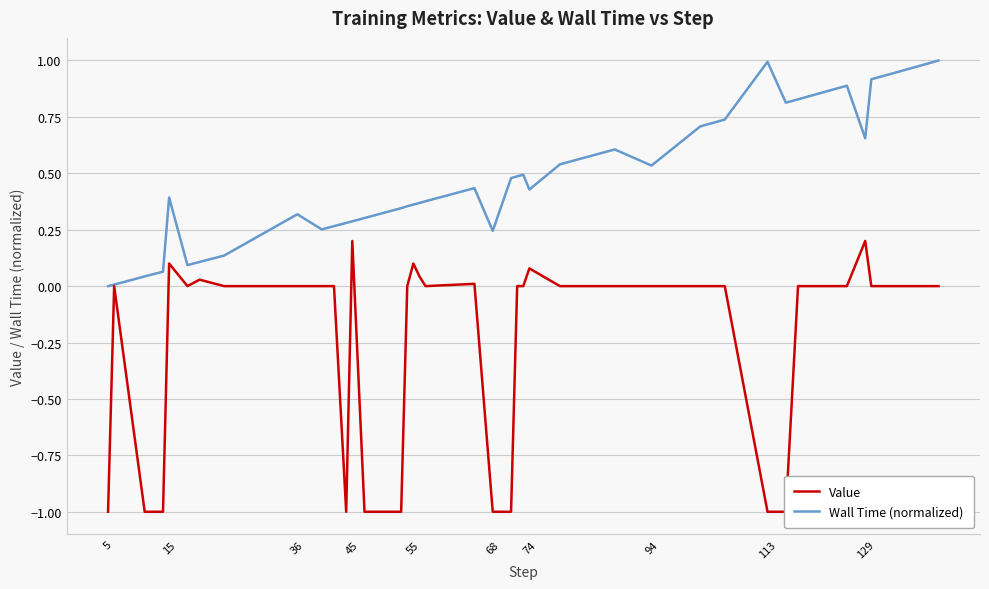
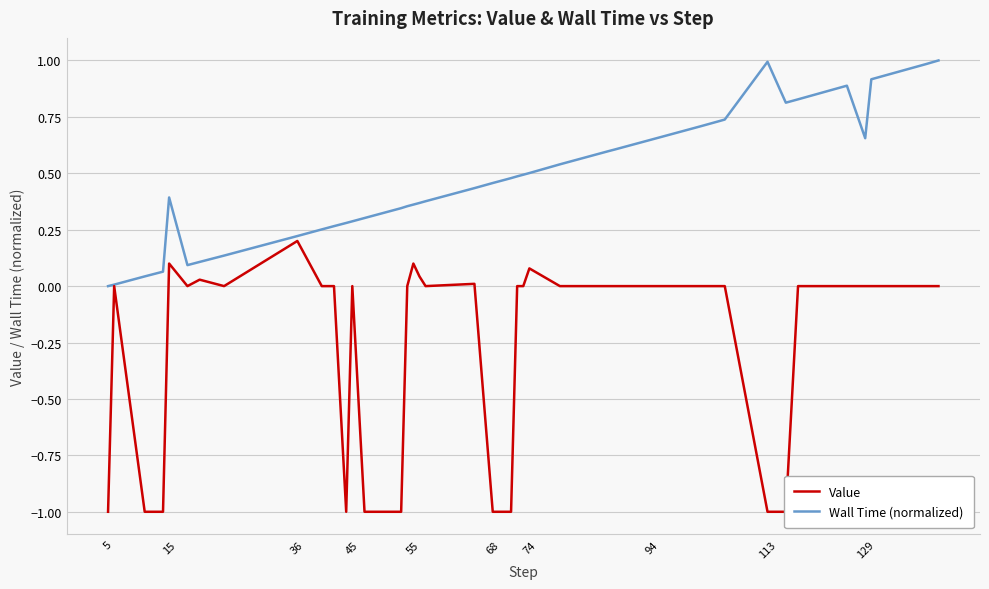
  {
    "Value": {
      "5": -1.0,
      "15": 0.1,
-     "36": 0.0,
-     "45": 0.2,
+     "36": 0.2,
+     "45": 0.0,
      "55": 0.1,
      "68": -1.0,
      "74": 0.08,
      "94": 0.0,
      "113": -1.0,
-     "129": 0.2
+     "129": 0.0
    },
    "Wall Time (normalized)": {
      "5": 0.00,
      "15": 0.39,
-     "36": 0.32,
+     "36": 0.22,
      "45": 0.29,
      "55": 0.36,
-     "68": 0.24,
-     "74": 0.43,
-     "94": 0.53,
+     "68": 0.46,
+     "74": 0.50,
+     "94": 0.65,
      "113": 0.99,
      "129": 0.66
    }
  }
